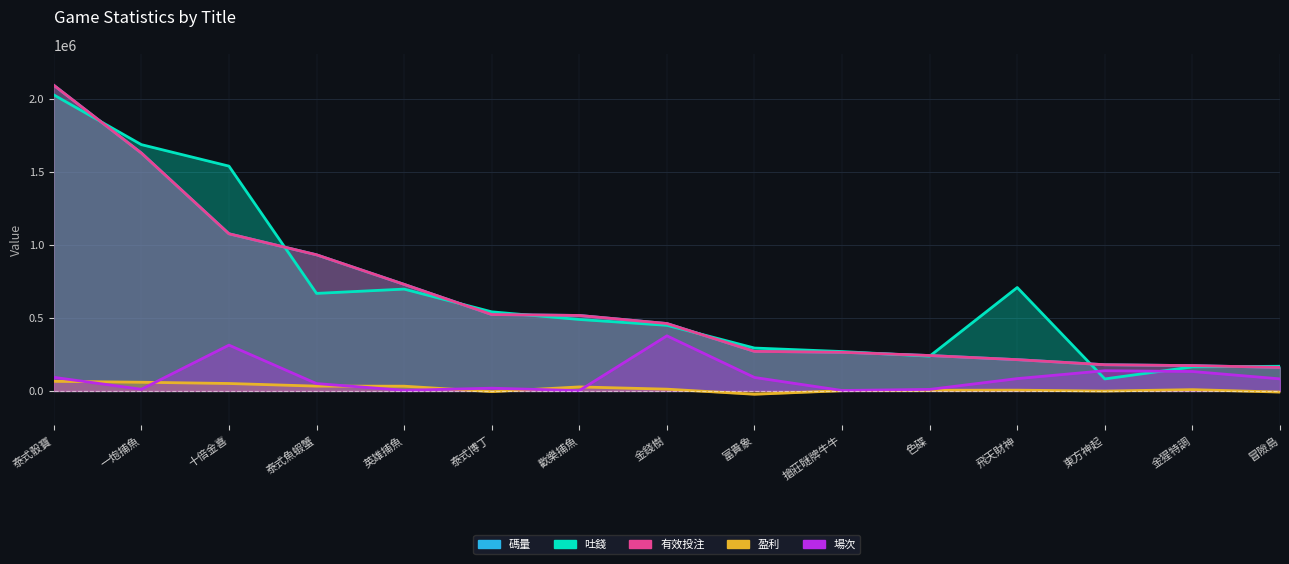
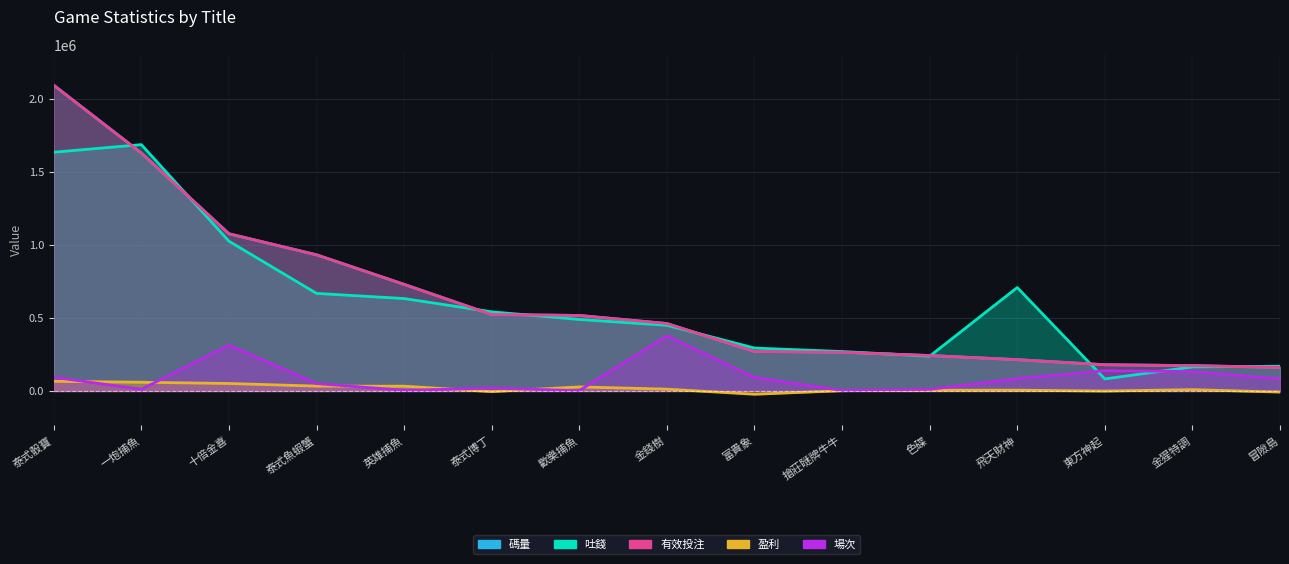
  {
    "吐錢": {
-     "泰式骰寶": 2030000,
+     "泰式骰寶": 1630000,
      "一炮捕魚": 1690000,
-     "十倍金喜": 1540000,
+     "十倍金喜": 1020000,
      "泰式魚蝦蟹": 670000,
-     "英雄捕魚": 700000,
+     "英雄捕魚": 630000,
      "泰式博丁": 540000,
      "歡樂捕魚": 490000,
      "富貴象": 290000,
      "飛天財神": 710000,
      "東方神起": 80000
    }
  }
